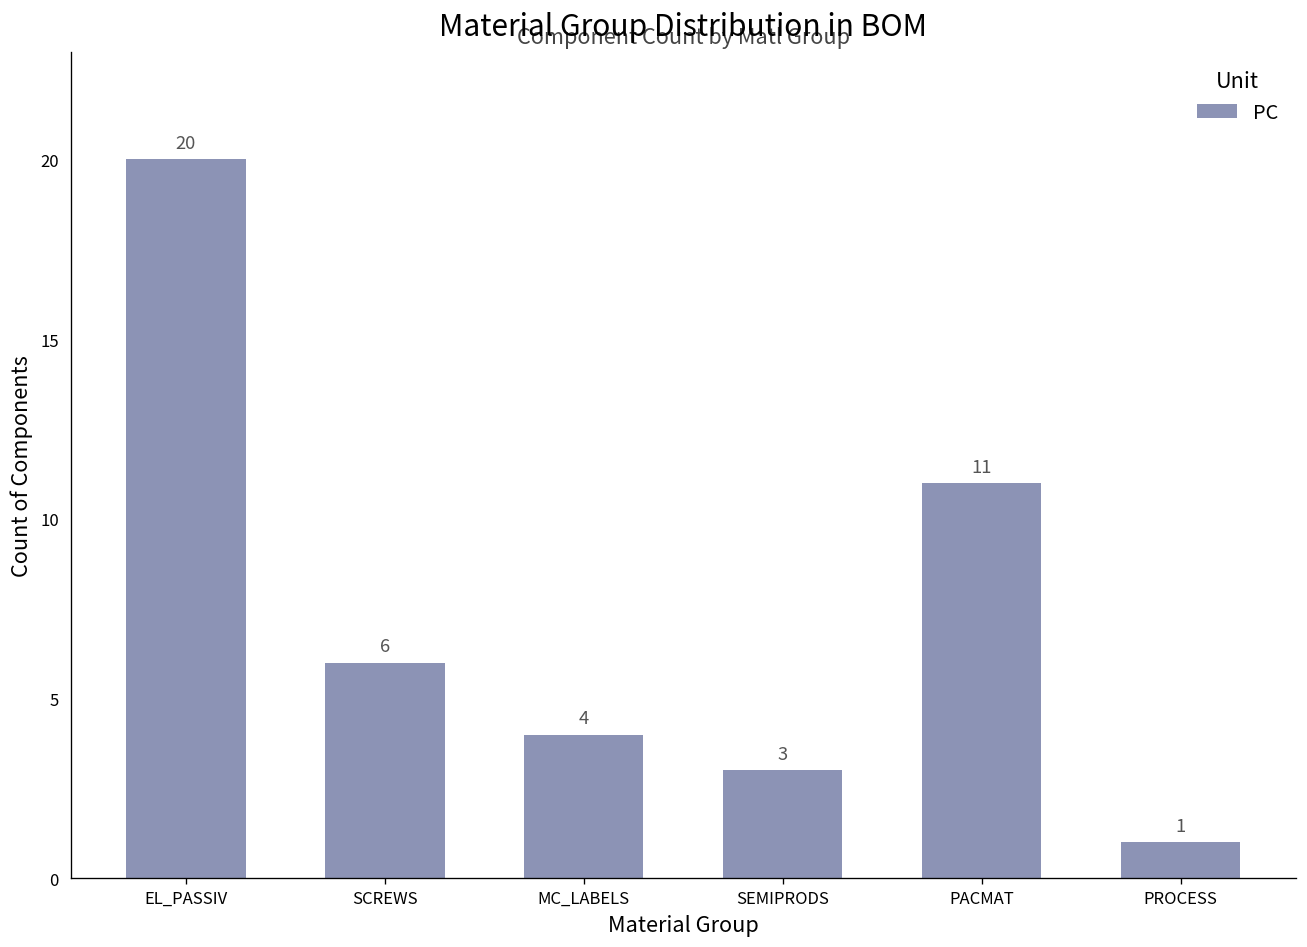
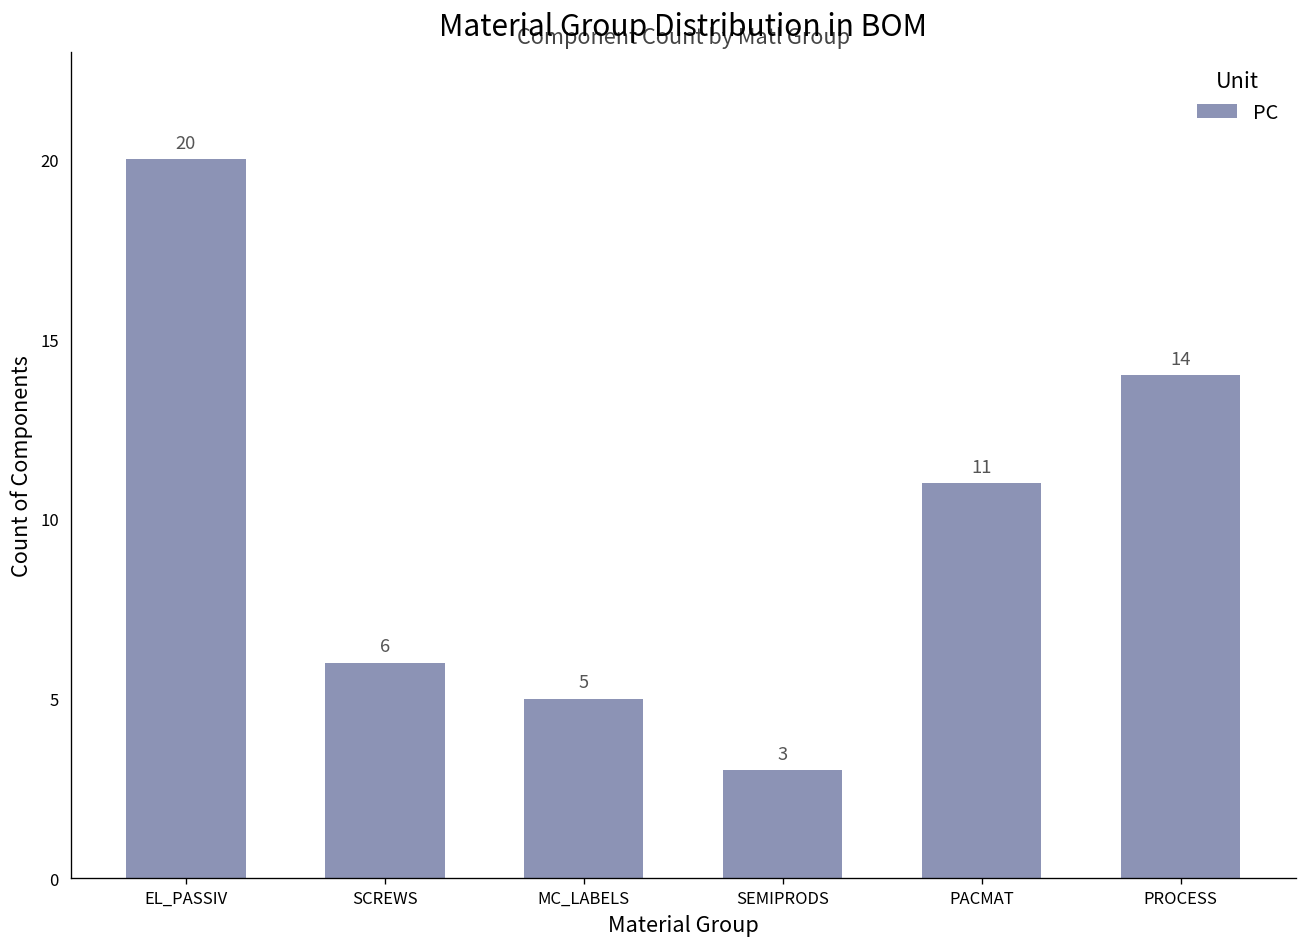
  {
    "EL_PASSIV": 20,
    "SCREWS": 6,
-   "MC_LABELS": 4,
+   "MC_LABELS": 5,
    "SEMIPRODS": 3,
    "PACMAT": 11,
-   "PROCESS": 1
+   "PROCESS": 14
  }
